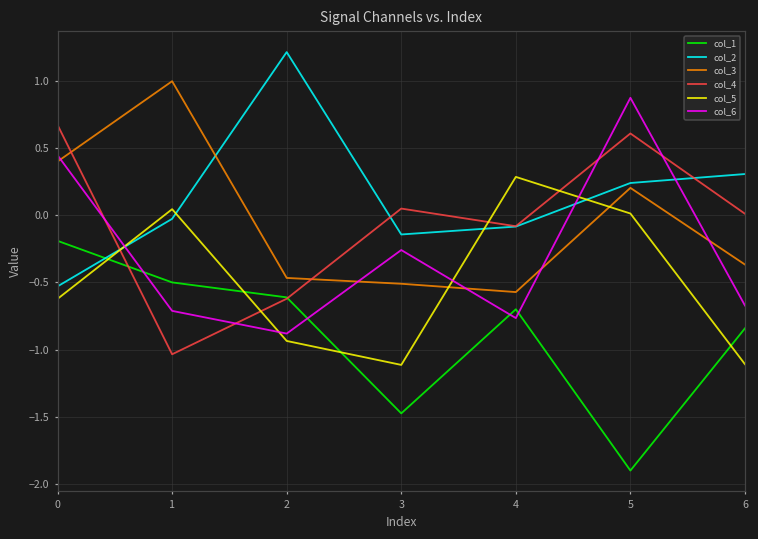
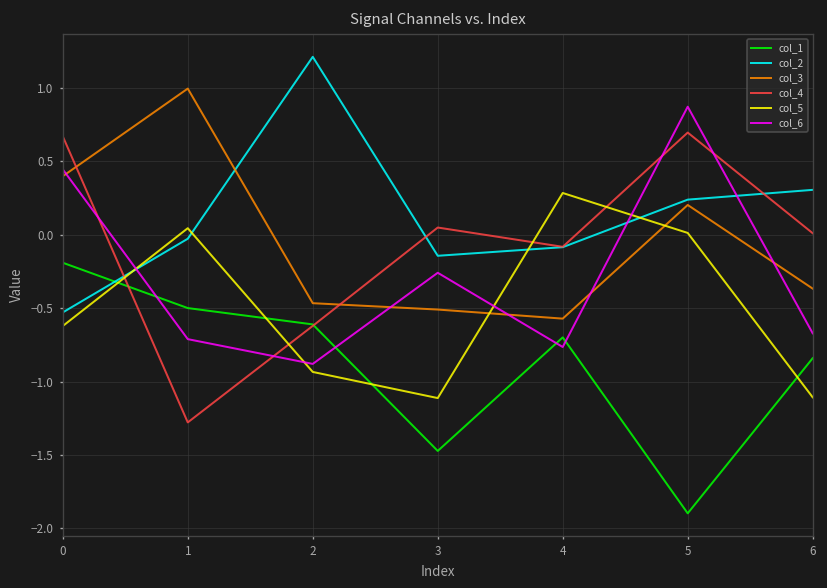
  {
    "col_1": {
      "0": -0.19,
      "1": -0.50,
      "3": -1.47,
      "4": -0.70,
      "5": -1.90,
      "6": -0.84
    },
    "col_2": {
      "0": -0.53,
      "1": -0.03,
      "2": 1.21,
      "3": -0.14,
      "5": 0.24,
      "6": 0.31
    },
    "col_3": {
      "0": 0.40,
      "1": 1.00,
      "2": -0.47,
      "3": -0.51,
      "4": -0.57,
      "5": 0.20,
      "6": -0.37
    },
    "col_4": {
      "0": 0.67,
-     "1": -1.03,
+     "1": -1.28,
      "3": 0.05,
-     "5": 0.61,
+     "5": 0.70,
      "6": 0.01
    },
    "col_5": {
      "0": -0.62,
      "1": 0.04,
      "2": -0.93,
      "3": -1.11,
      "4": 0.28,
      "5": 0.01,
      "6": -1.11
    },
    "col_6": {
      "0": 0.45,
      "1": -0.71,
      "2": -0.88,
      "3": -0.26,
      "4": -0.76,
      "5": 0.87,
      "6": -0.67
    }
  }
